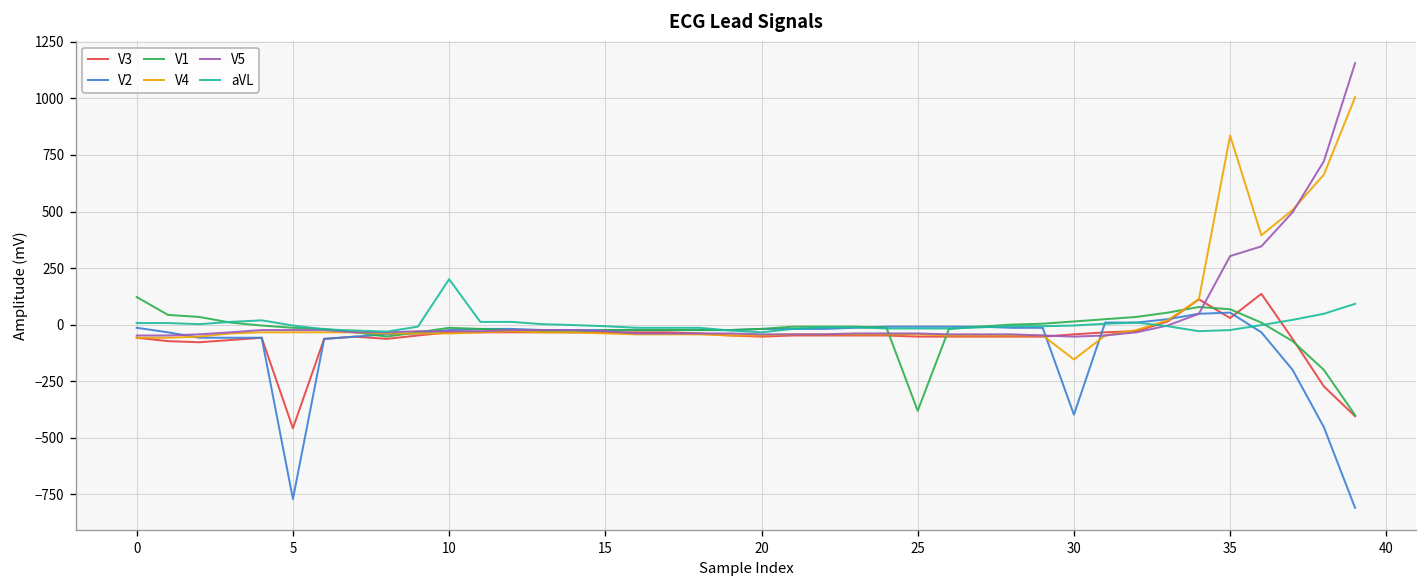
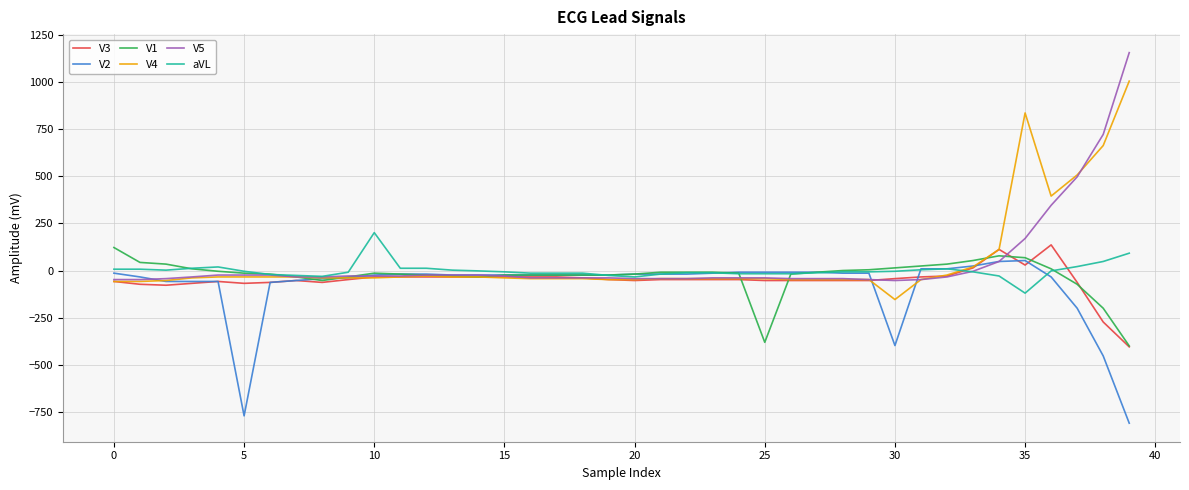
  {
    "V3": {
-     "5": -460,
+     "5": -70,
      "35": 30
    },
    "V2": {
      "0": -10,
      "5": -770,
      "30": -400,
      "35": 50
    },
    "V1": {
      "0": 120,
      "25": -380,
      "30": 10,
      "35": 70
    },
    "V4": {
      "30": -150,
      "35": 840
    },
    "V5": {
-     "35": 300
+     "35": 170
    },
    "aVL": {
      "0": 10,
      "10": 200,
      "15": -10,
      "30": 0,
-     "35": -20
+     "35": -120
    }
  }
